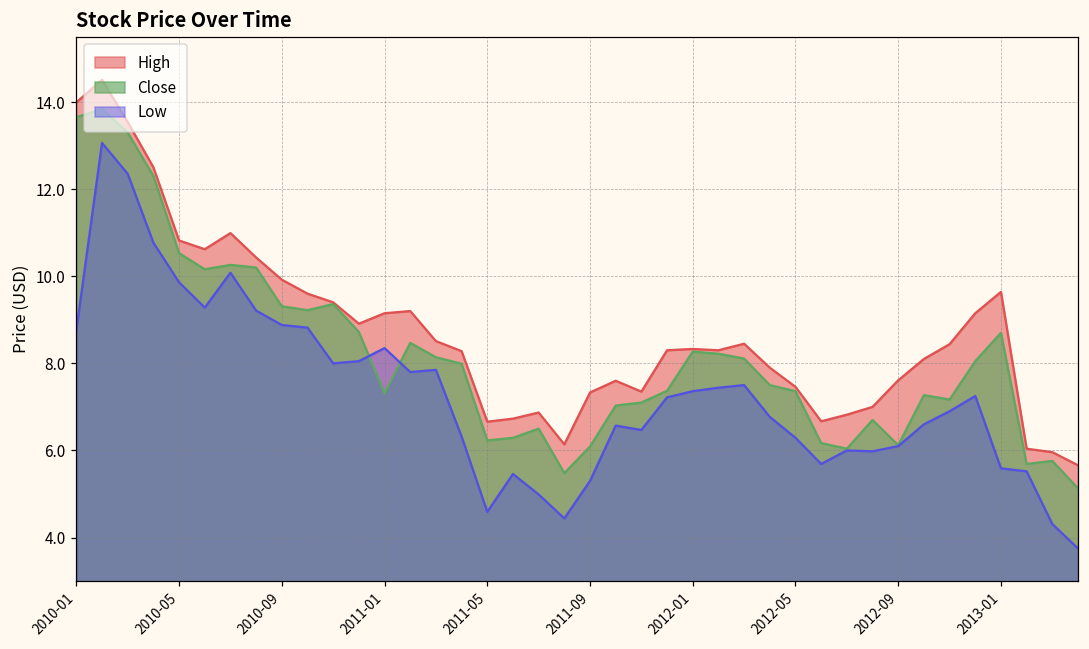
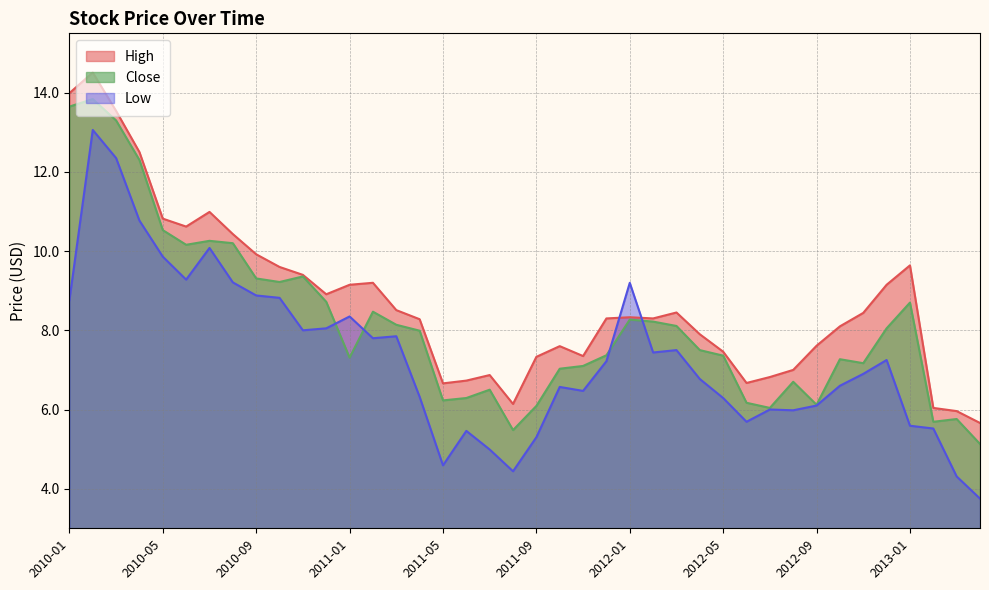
  {
    "High": {
      "2010-01": 14.0,
      "2010-05": 10.8,
      "2010-09": 9.9,
      "2011-01": 9.2,
      "2011-05": 6.7,
      "2011-09": 7.3,
      "2012-05": 7.5,
      "2012-09": 7.6,
      "2013-01": 9.6
    },
    "Close": {
      "2010-01": 13.7,
      "2010-05": 10.5,
      "2010-09": 9.3,
      "2011-01": 7.3,
      "2011-05": 6.2,
      "2011-09": 6.1,
      "2012-05": 7.4,
      "2013-01": 8.7
    },
    "Low": {
      "2010-01": 8.8,
      "2010-05": 9.9,
      "2010-09": 8.9,
      "2011-01": 8.4,
      "2011-05": 4.6,
      "2011-09": 5.3,
-     "2012-01": 7.4,
+     "2012-01": 9.2,
      "2012-05": 6.3,
      "2013-01": 5.6
    }
  }
